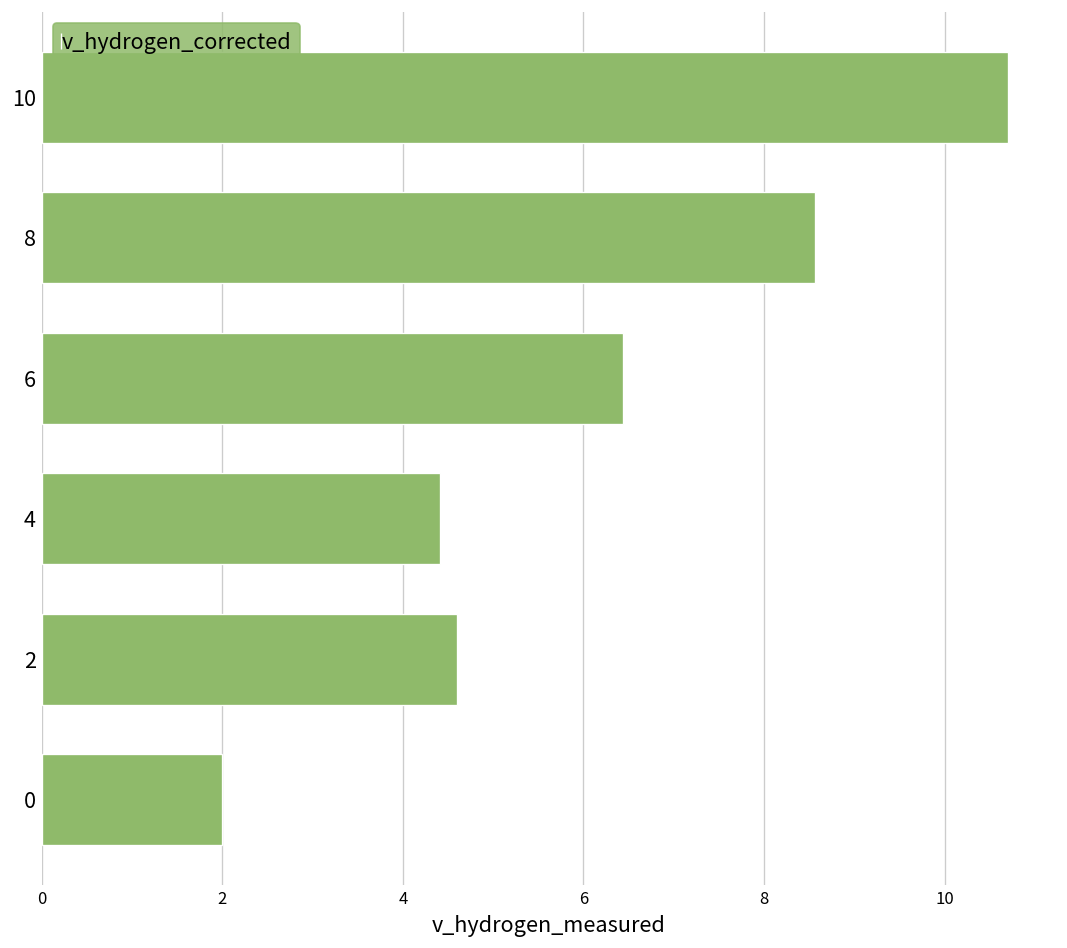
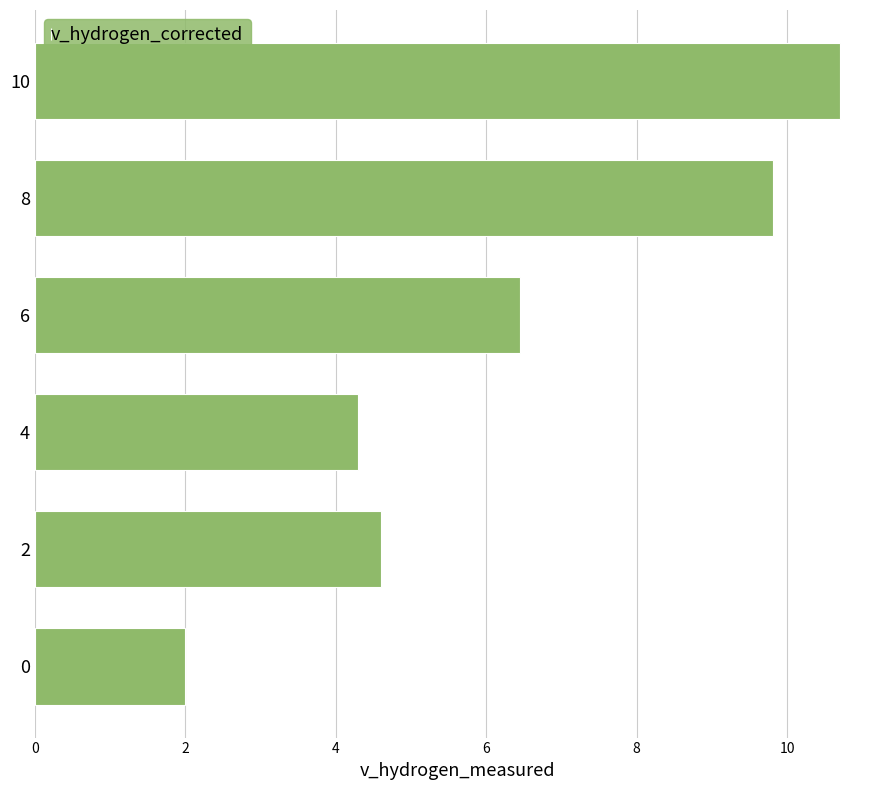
  {
    "10": 10.7,
-   "8": 8.6,
+   "8": 9.8,
    "6": 6.4,
-   "4": 4.4,
+   "4": 4.3,
    "2": 4.6,
    "0": 2.0
  }
